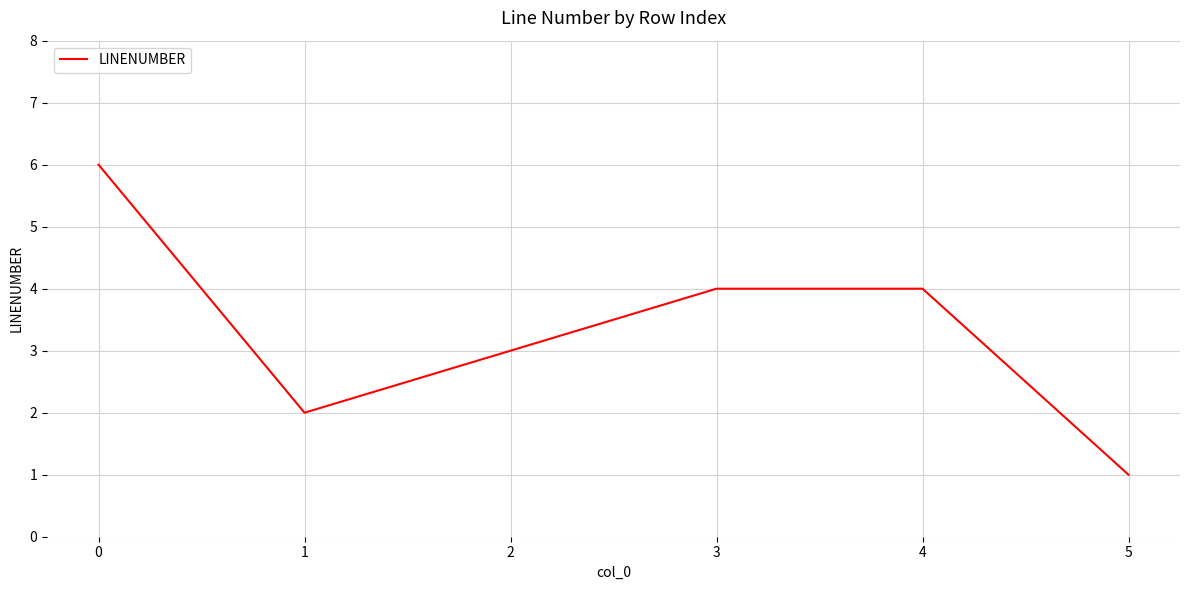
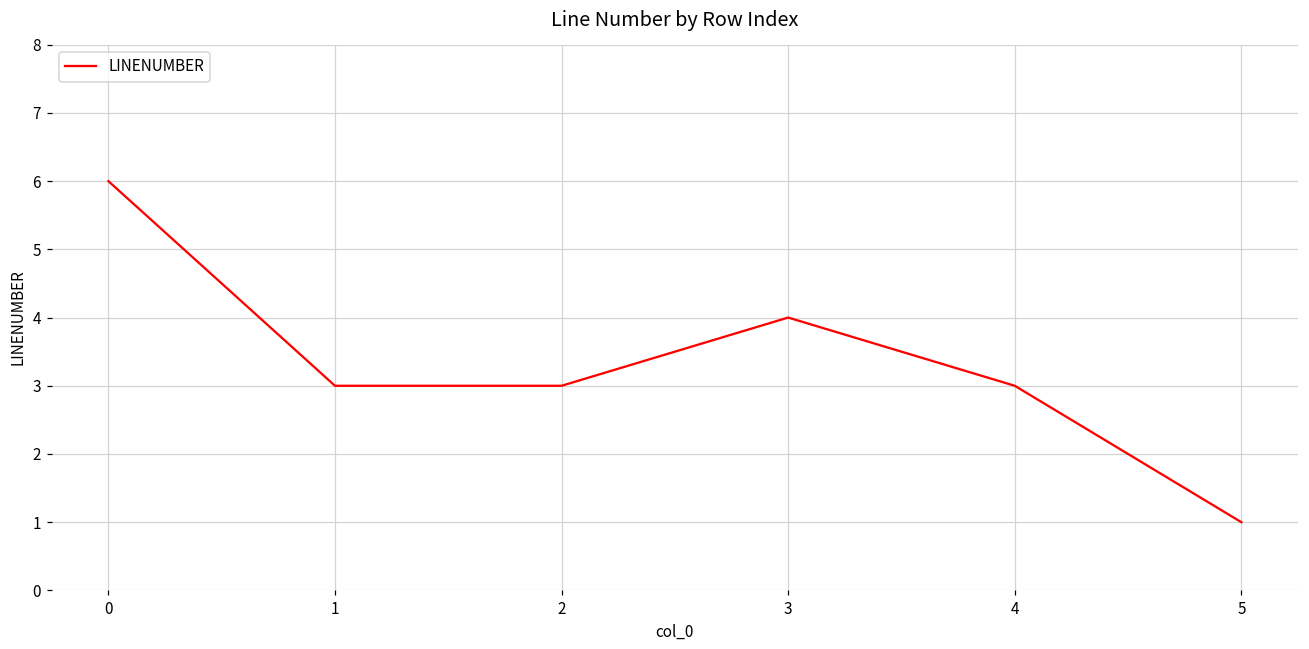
  {
    "0": 6,
-   "1": 2,
+   "1": 3,
    "2": 3,
    "3": 4,
-   "4": 4,
+   "4": 3,
    "5": 1
  }
